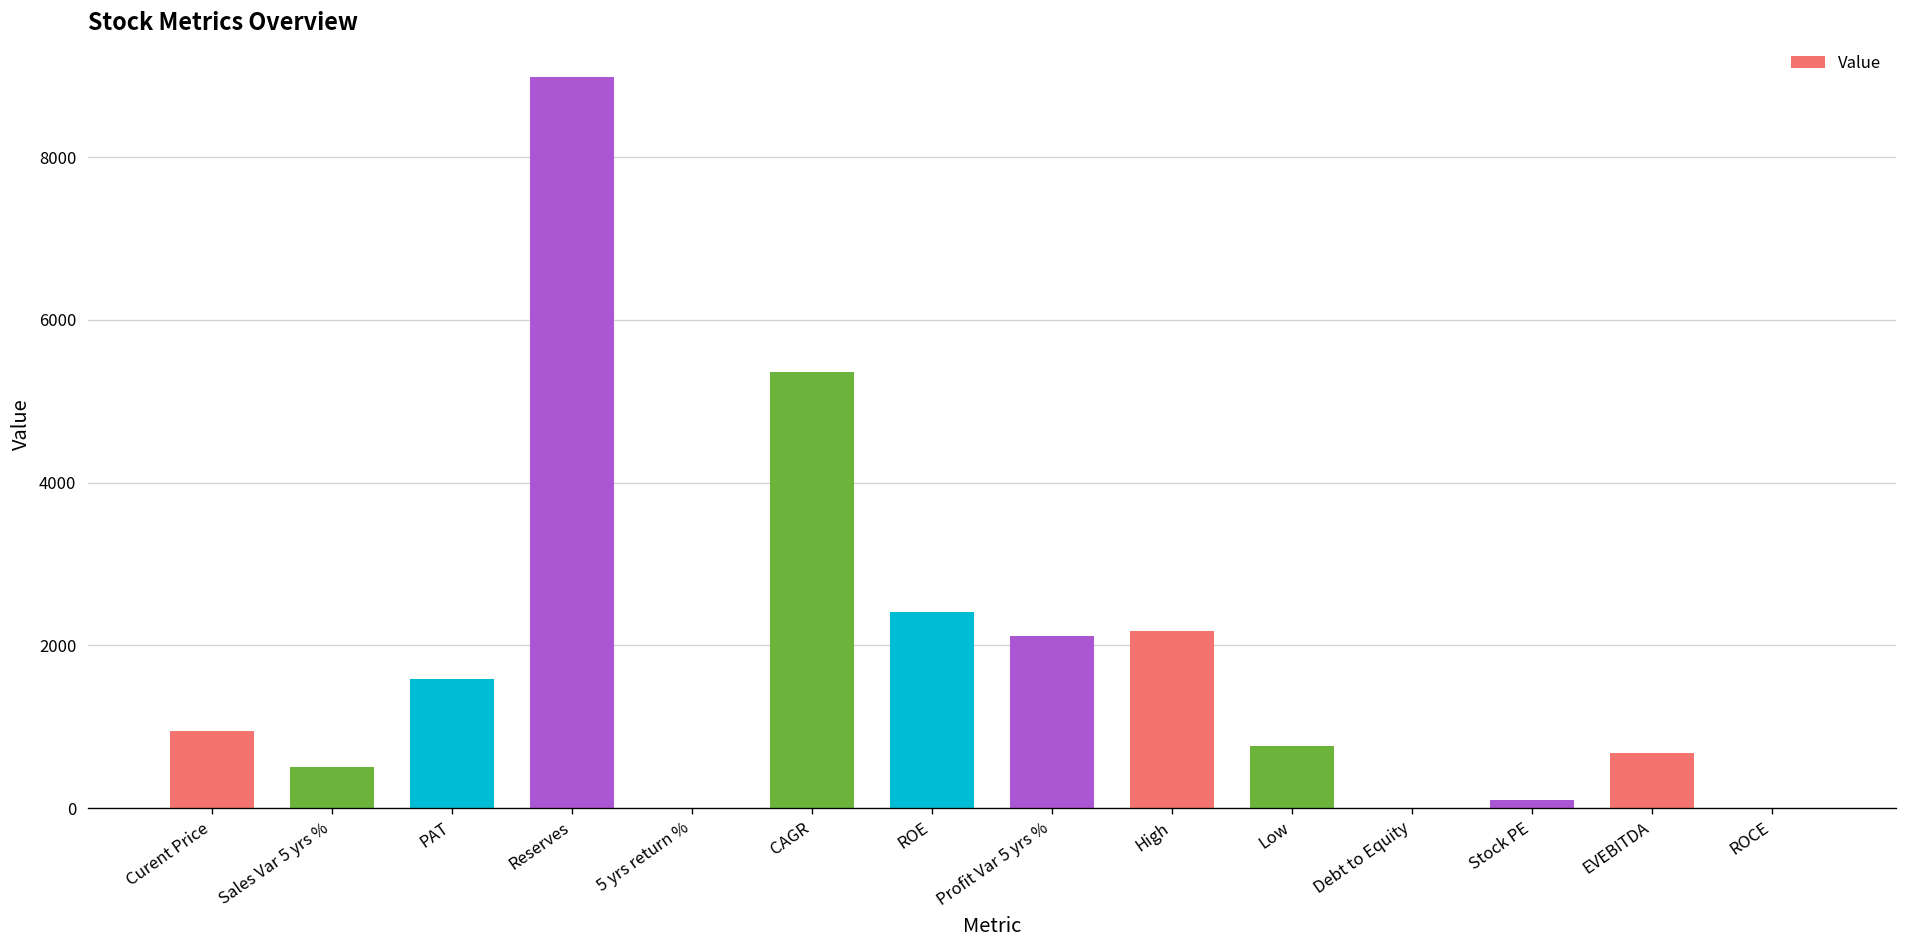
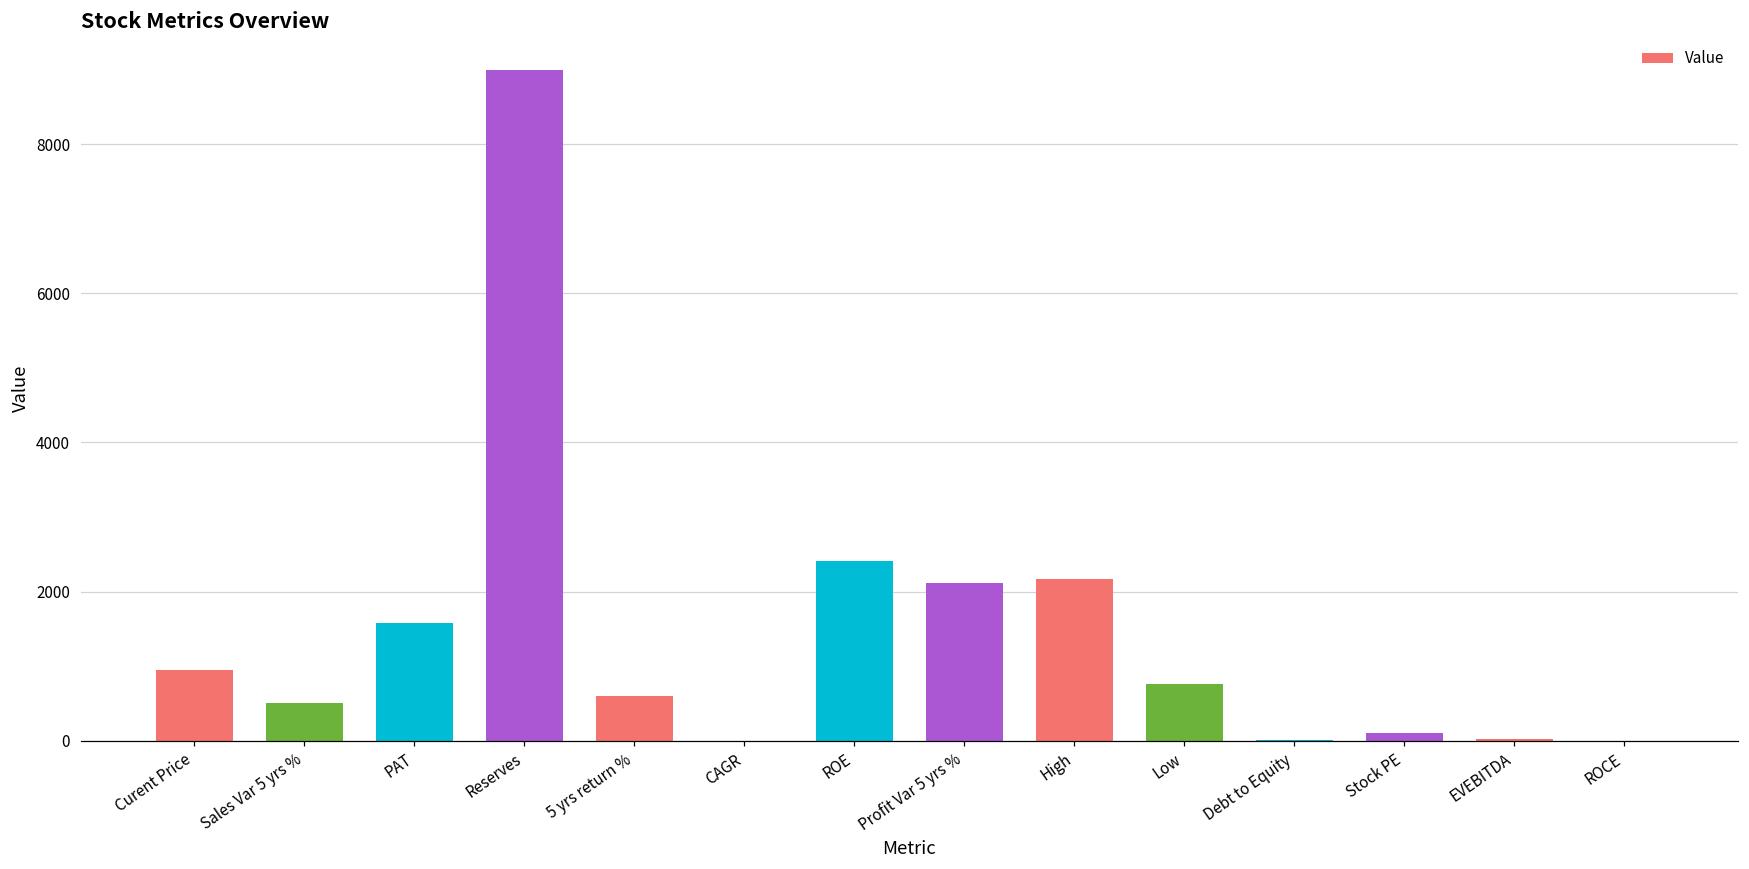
  {
    "Curent Price": 900,
    "Sales Var 5 yrs %": 500,
    "PAT": 1600,
    "Reserves": 9000,
-   "5 yrs return %": 0,
-   "CAGR": 5400,
+   "5 yrs return %": 600,
+   "CAGR": 0,
    "ROE": 2400,
    "Profit Var 5 yrs %": 2100,
    "High": 2200,
    "Low": 800,
    "Stock PE": 100,
-   "EVEBITDA": 700
+   "EVEBITDA": 0
  }
